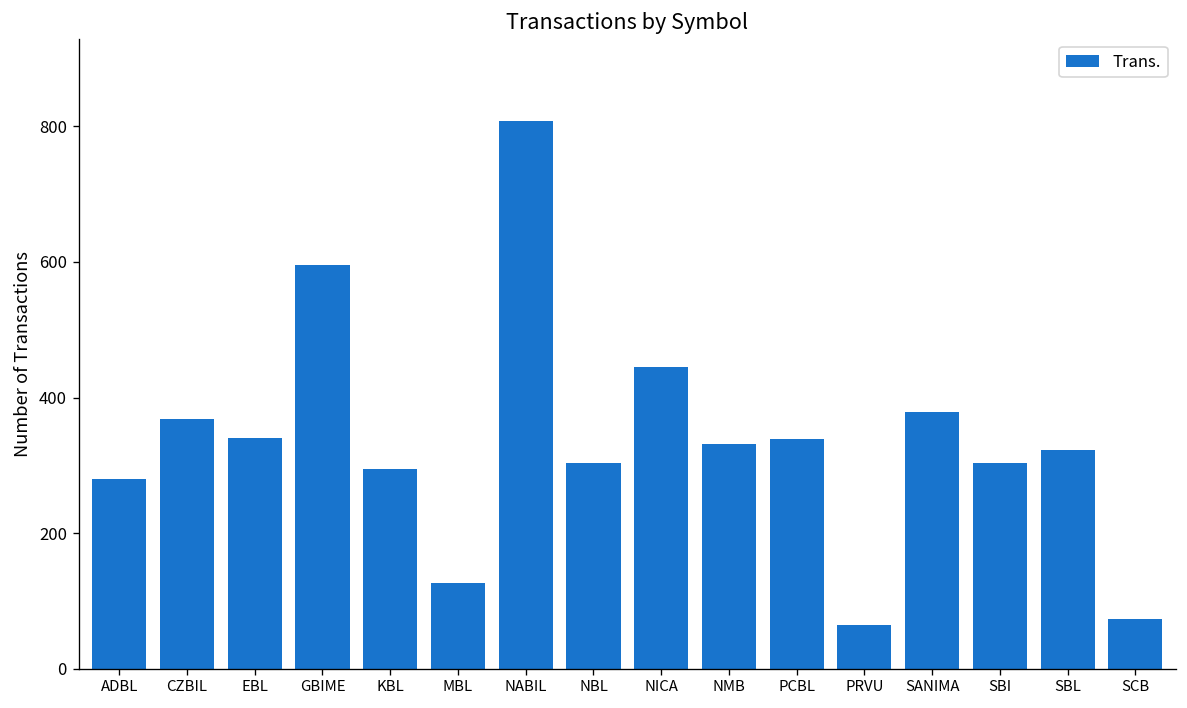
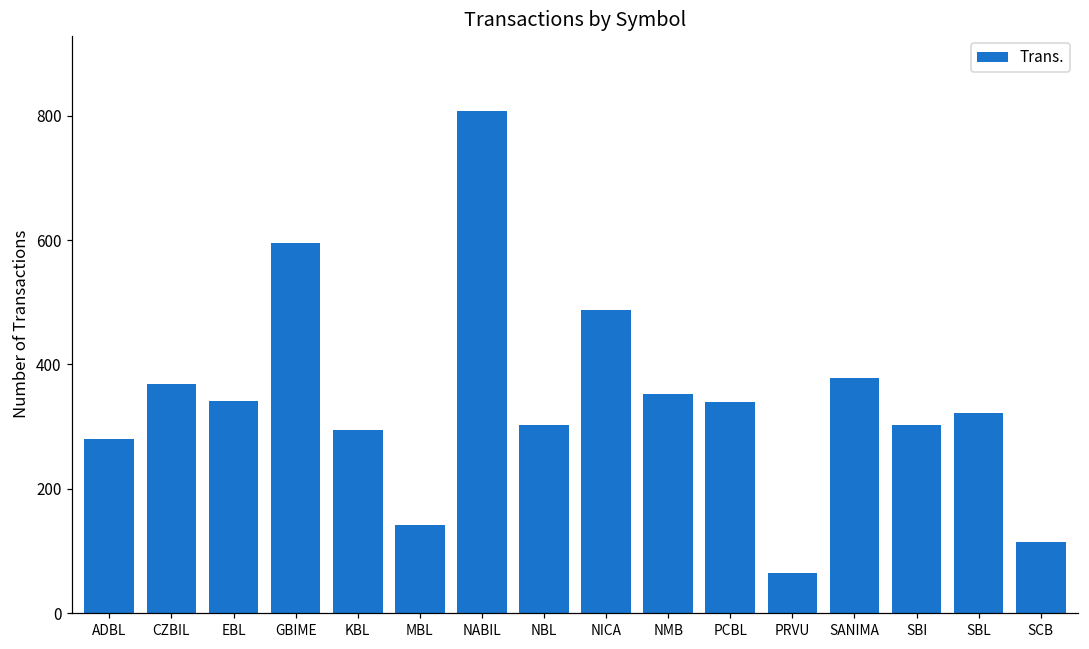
  {
    "ADBL": 280,
    "CZBIL": 370,
    "EBL": 340,
    "GBIME": 600,
    "KBL": 300,
-   "MBL": 130,
+   "MBL": 140,
    "NABIL": 810,
    "NBL": 300,
-   "NICA": 450,
-   "NMB": 330,
+   "NICA": 490,
+   "NMB": 350,
    "PCBL": 340,
    "PRVU": 70,
    "SANIMA": 380,
    "SBI": 300,
    "SBL": 320,
-   "SCB": 70
+   "SCB": 110
  }
